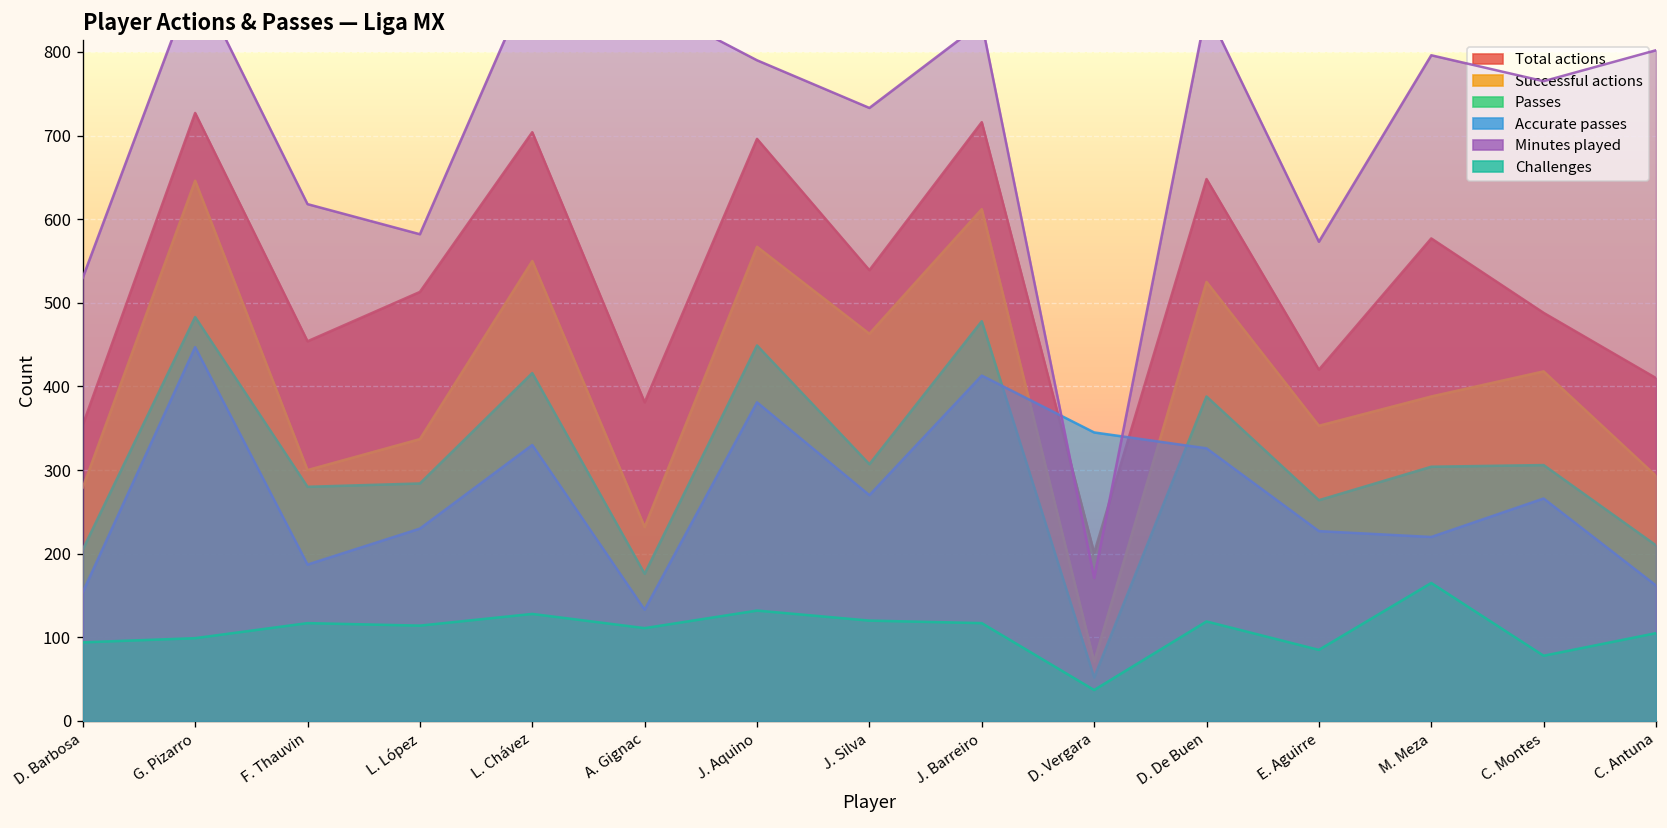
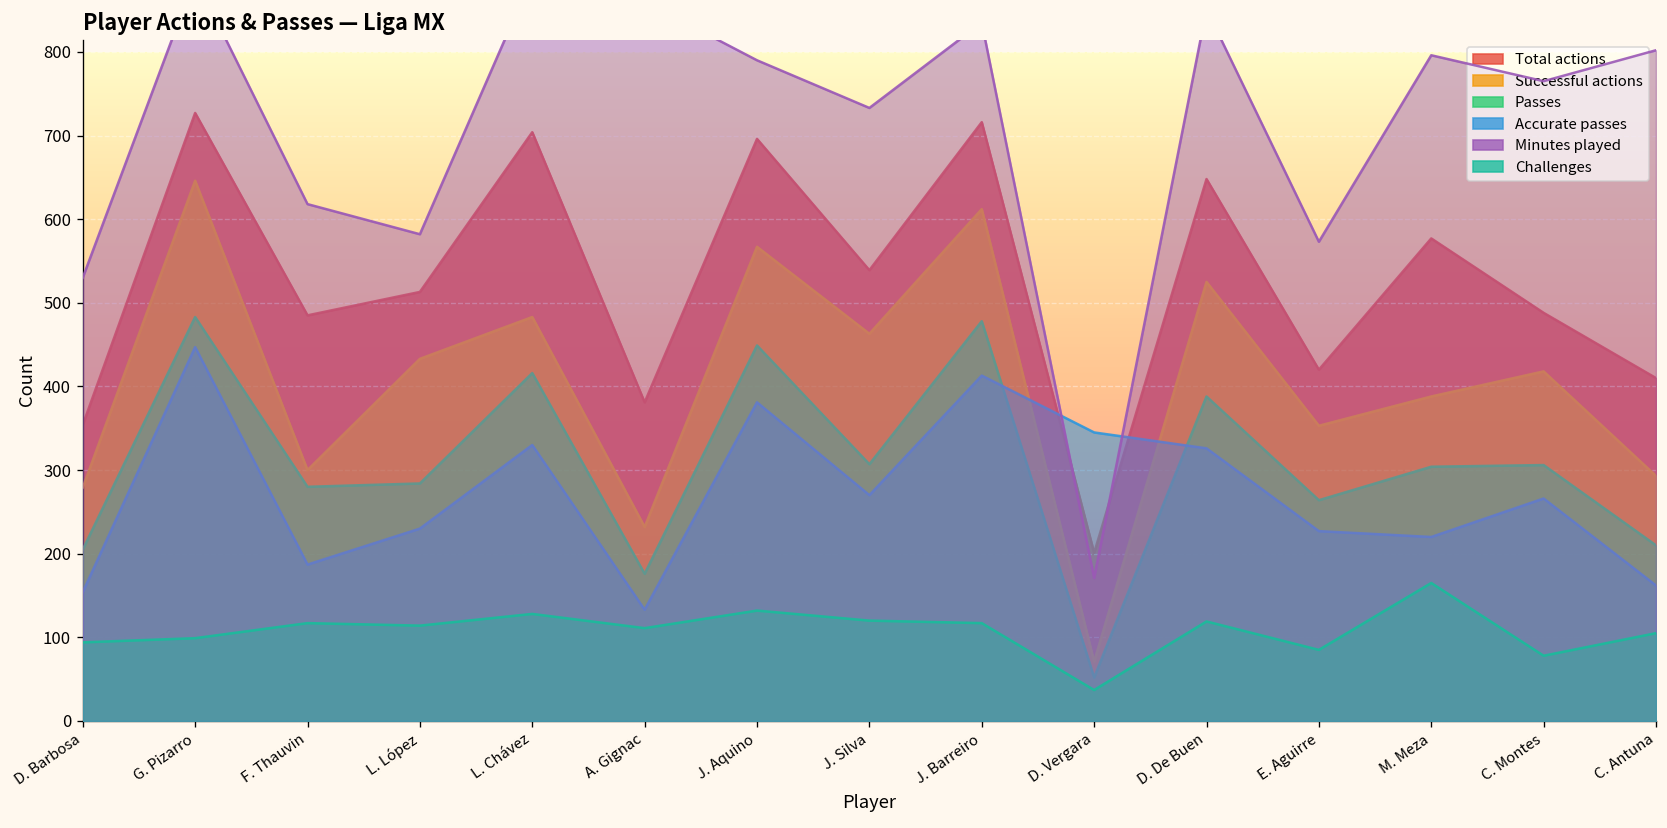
  {
    "Total actions": {
      "D. Barbosa": 350,
      "G. Pizarro": 730,
-     "F. Thauvin": 450,
+     "F. Thauvin": 490,
      "L. López": 510,
      "L. Chávez": 700,
      "A. Gignac": 380,
      "J. Aquino": 700,
      "J. Silva": 540,
      "J. Barreiro": 720,
      "D. Vergara": 200,
      "D. De Buen": 650,
      "E. Aguirre": 420,
      "M. Meza": 580,
      "C. Montes": 490,
      "C. Antuna": 410
    },
    "Successful actions": {
      "D. Barbosa": 280,
      "G. Pizarro": 650,
      "F. Thauvin": 300,
-     "L. López": 340,
-     "L. Chávez": 550,
+     "L. López": 430,
+     "L. Chávez": 480,
      "A. Gignac": 230,
      "J. Aquino": 570,
      "J. Silva": 460,
      "J. Barreiro": 610,
      "D. Vergara": 70,
      "D. De Buen": 530,
      "E. Aguirre": 350,
      "M. Meza": 390,
      "C. Montes": 420,
      "C. Antuna": 290
    },
    "Accurate passes": {
      "D. Barbosa": 150,
      "G. Pizarro": 450,
      "F. Thauvin": 190,
      "L. López": 230,
      "L. Chávez": 330,
      "A. Gignac": 130,
      "J. Aquino": 380,
      "J. Silva": 270,
      "J. Barreiro": 410,
      "D. Vergara": 350,
      "D. De Buen": 330,
      "E. Aguirre": 230,
      "M. Meza": 220,
      "C. Montes": 270,
      "C. Antuna": 160
    },
    "Minutes played": {
      "D. Barbosa": 530,
      "F. Thauvin": 620,
      "L. López": 580,
      "J. Aquino": 790,
      "J. Silva": 730,
      "D. Vergara": 170,
      "E. Aguirre": 570,
      "M. Meza": 800,
      "C. Antuna": 800
    }
  }
